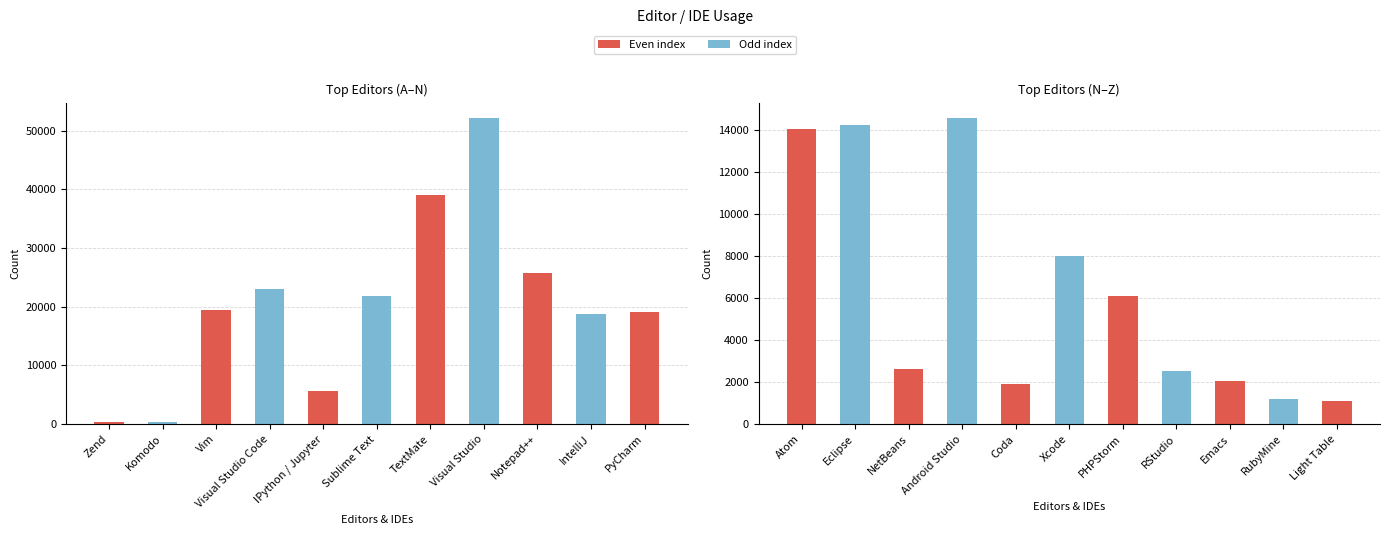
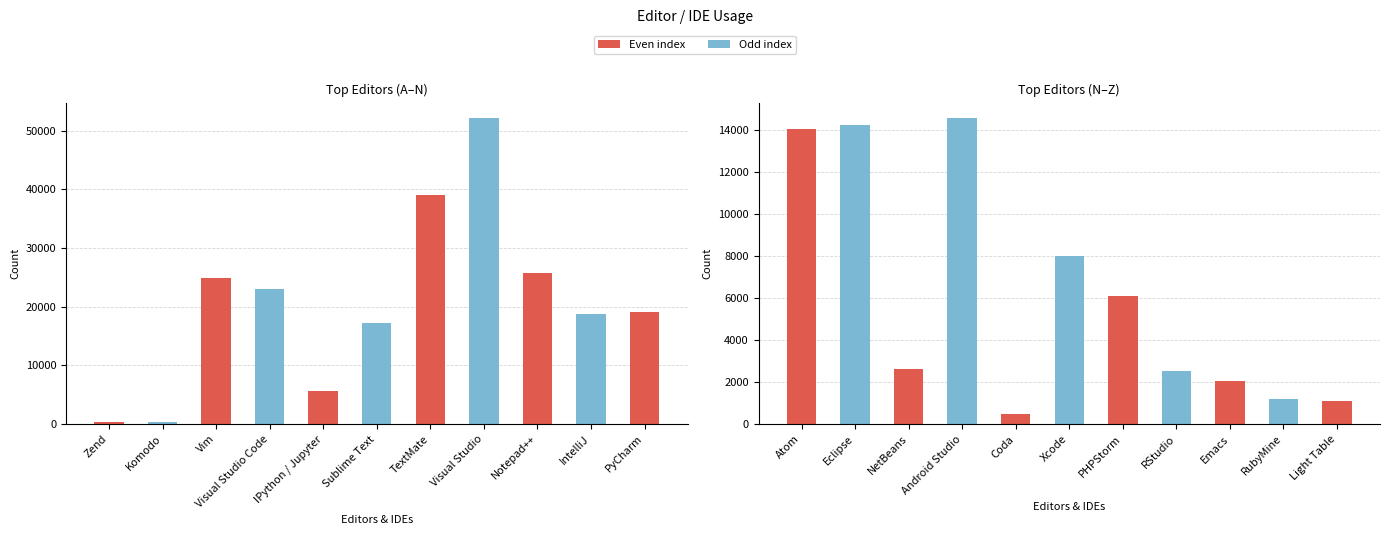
  {
    "Top Editors (A–N)": {
      "Komodo": 0,
-     "Vim": 19000,
+     "Vim": 25000,
      "Visual Studio Code": 23000,
      "IPython / Jupyter": 6000,
-     "Sublime Text": 22000,
+     "Sublime Text": 17000,
      "TextMate": 39000,
      "Visual Studio": 52000,
      "Notepad++": 26000,
      "IntelliJ": 19000,
      "PyCharm": 19000
    },
    "Top Editors (N–Z)": {
      "Atom": 14000,
      "Eclipse": 14200,
      "NetBeans": 2600,
      "Android Studio": 14600,
-     "Coda": 1900,
+     "Coda": 500,
      "Xcode": 8000,
      "PHPStorm": 6100,
      "RStudio": 2500,
      "Emacs": 2000,
      "RubyMine": 1200,
      "Light Table": 1100
    }
  }
